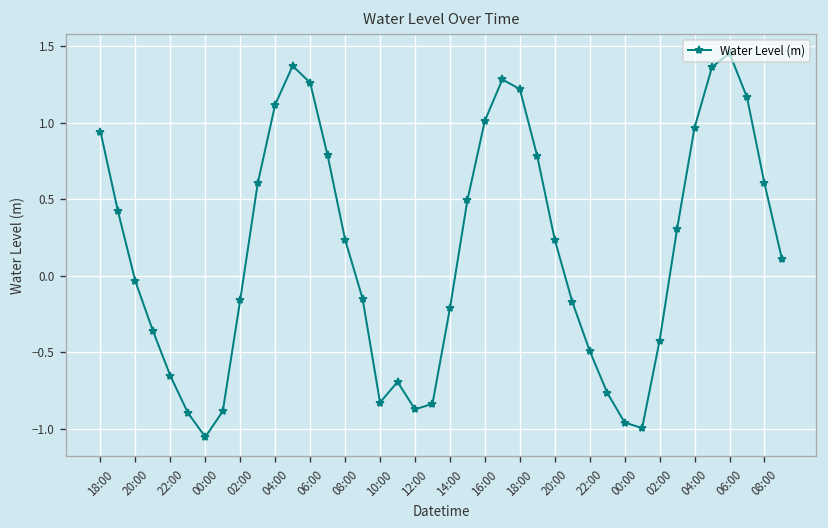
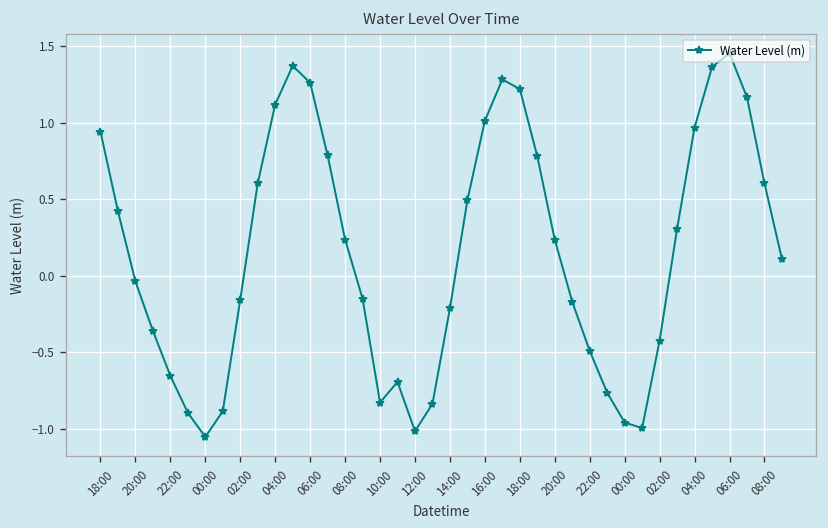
  {
    "10:00": -0.83,
-   "12:00": -0.87,
+   "12:00": -1.02,
    "14:00": -0.21,
    "16:00": 1.01
  }
